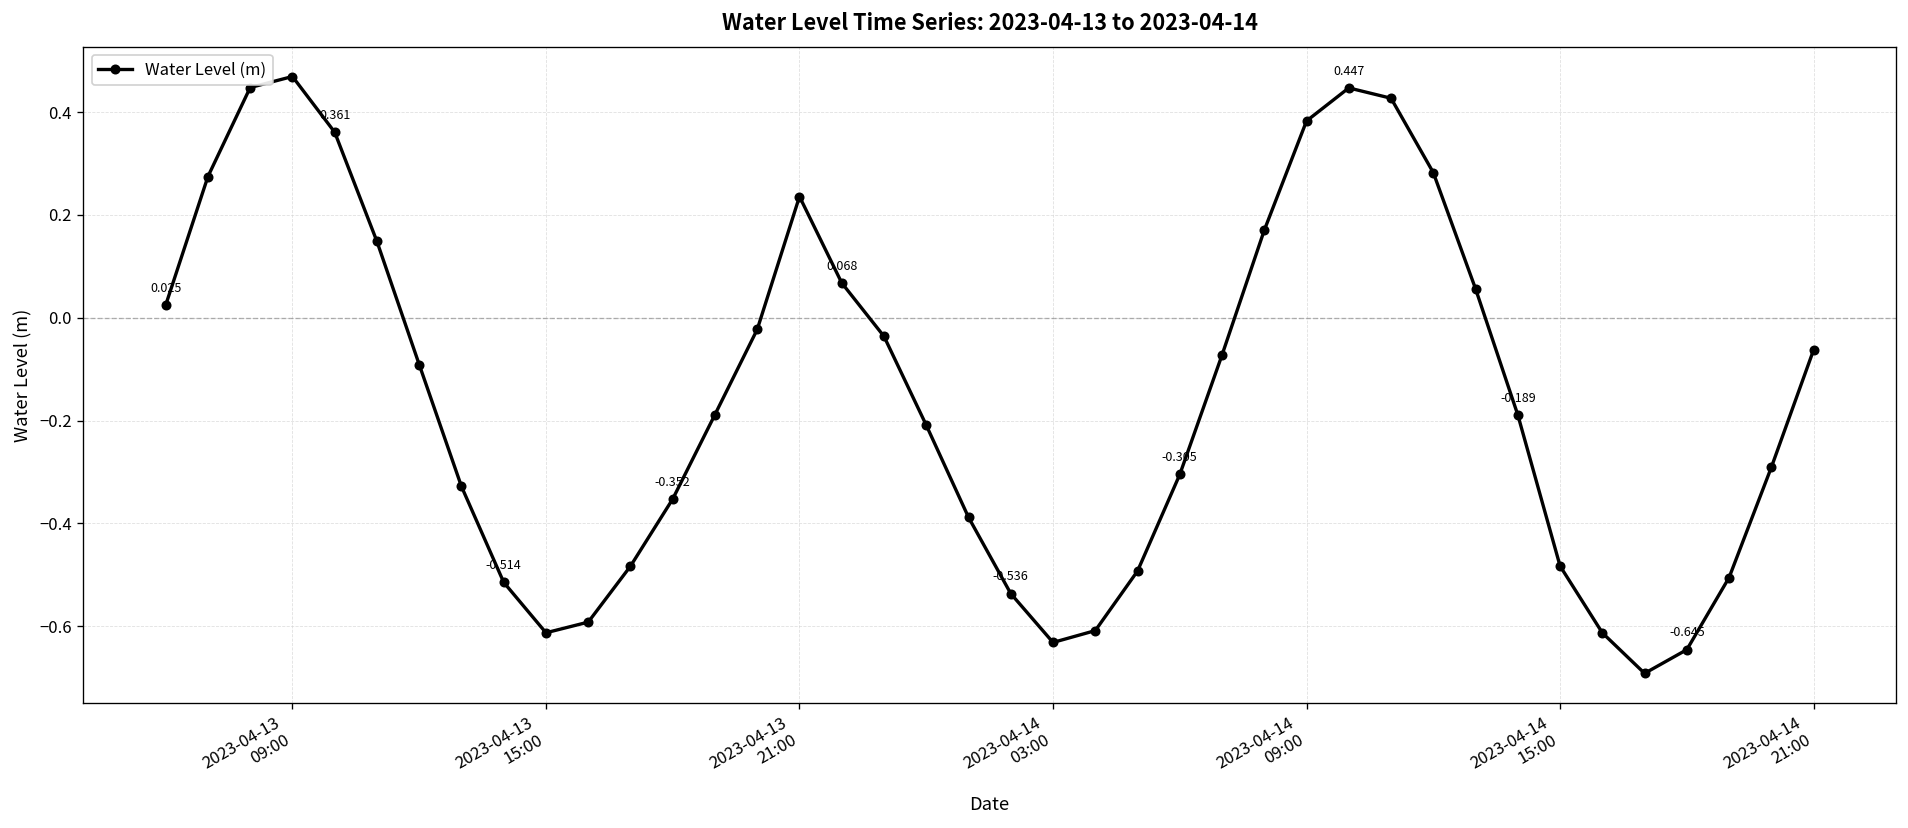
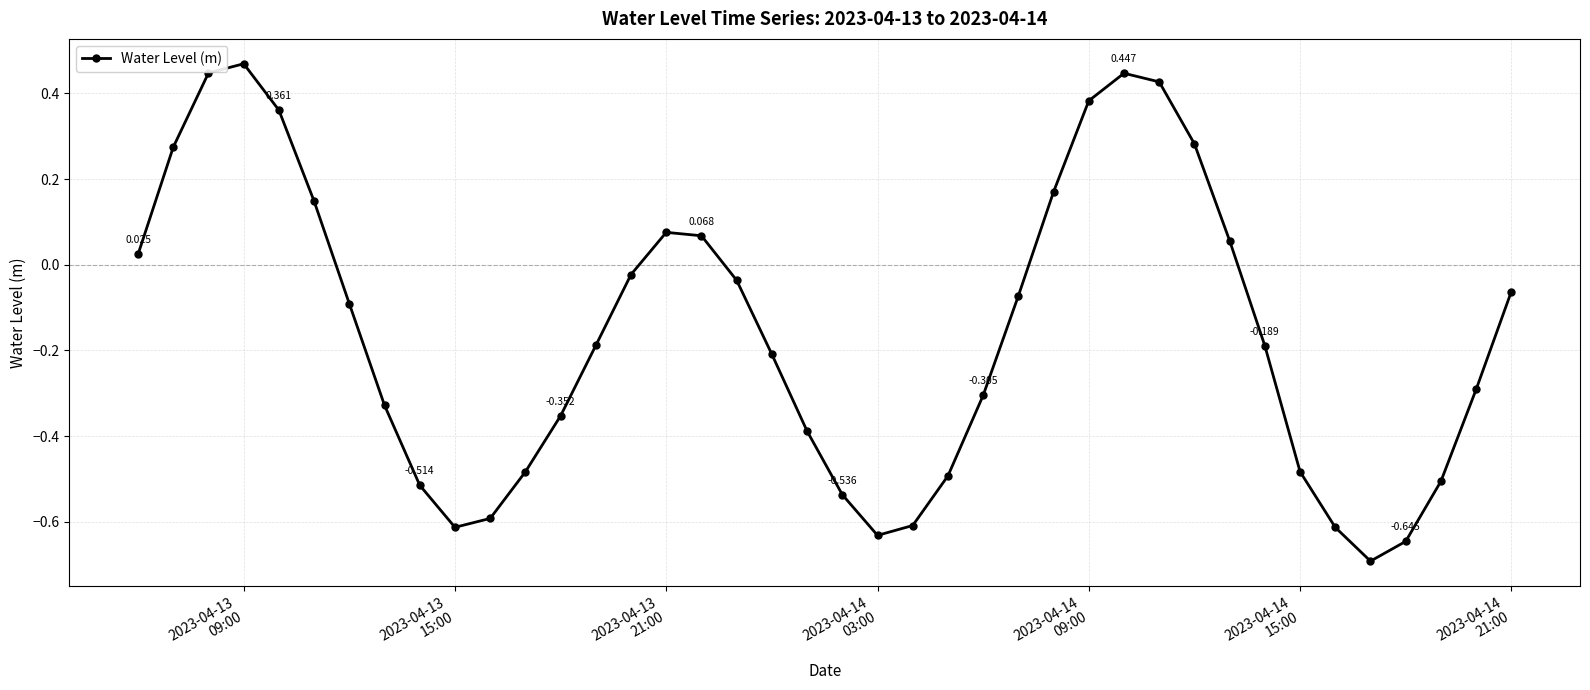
  {
    "2023-04-13 09:00": 0.47,
    "2023-04-13 15:00": -0.61,
-   "2023-04-13 21:00": 0.24,
+   "2023-04-13 21:00": 0.08,
    "2023-04-14 03:00": -0.63,
    "2023-04-14 09:00": 0.38,
    "2023-04-14 15:00": -0.48,
    "2023-04-14 21:00": -0.06
  }
